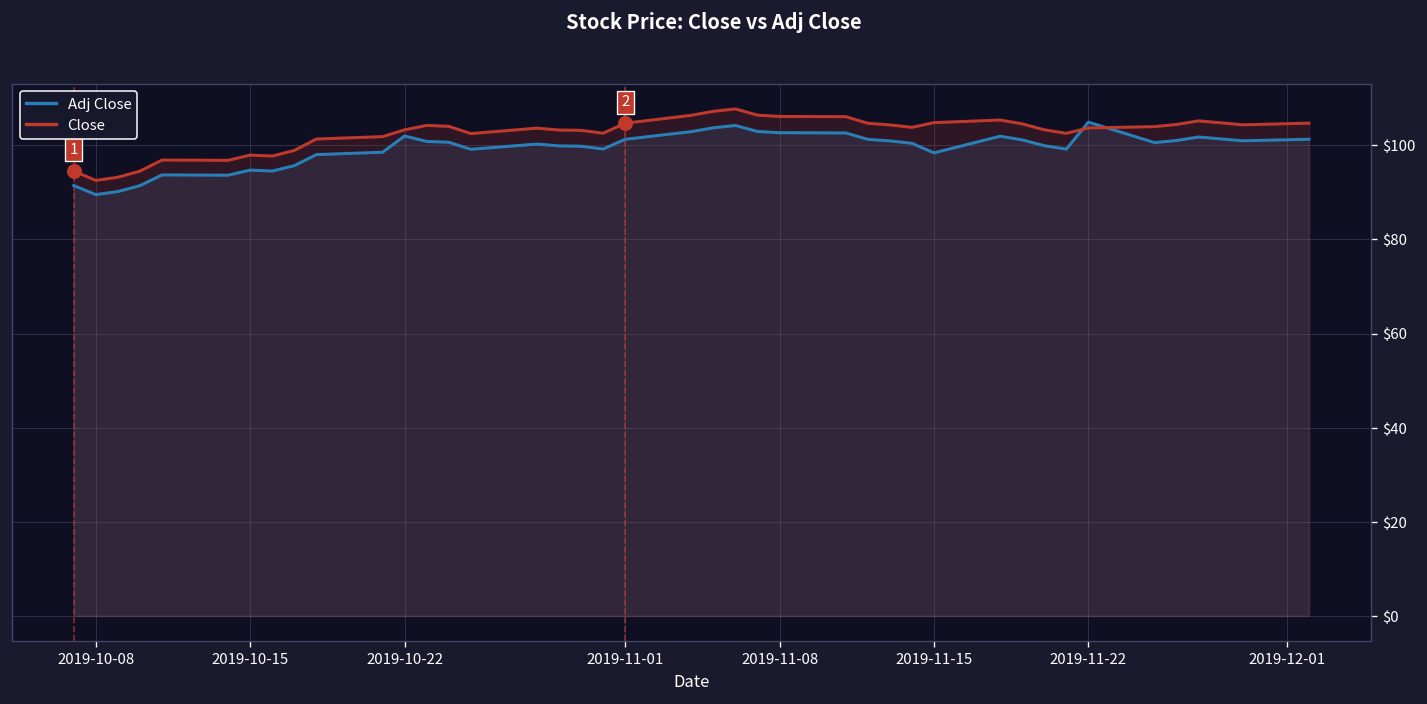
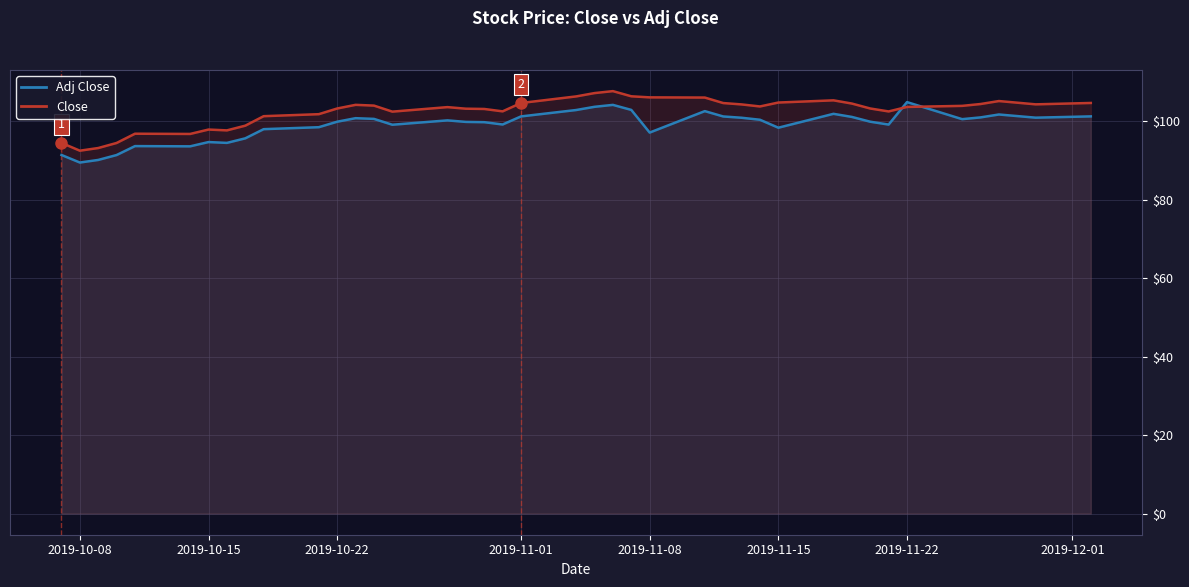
  {
    "Adj Close": {
      "2019-10-08": "$90",
      "2019-10-15": "$95",
-     "2019-10-22": "$102",
+     "2019-10-22": "$100",
      "2019-11-01": "$101",
-     "2019-11-08": "$103",
+     "2019-11-08": "$97",
      "2019-11-15": "$98",
      "2019-11-22": "$105"
    }
  }
